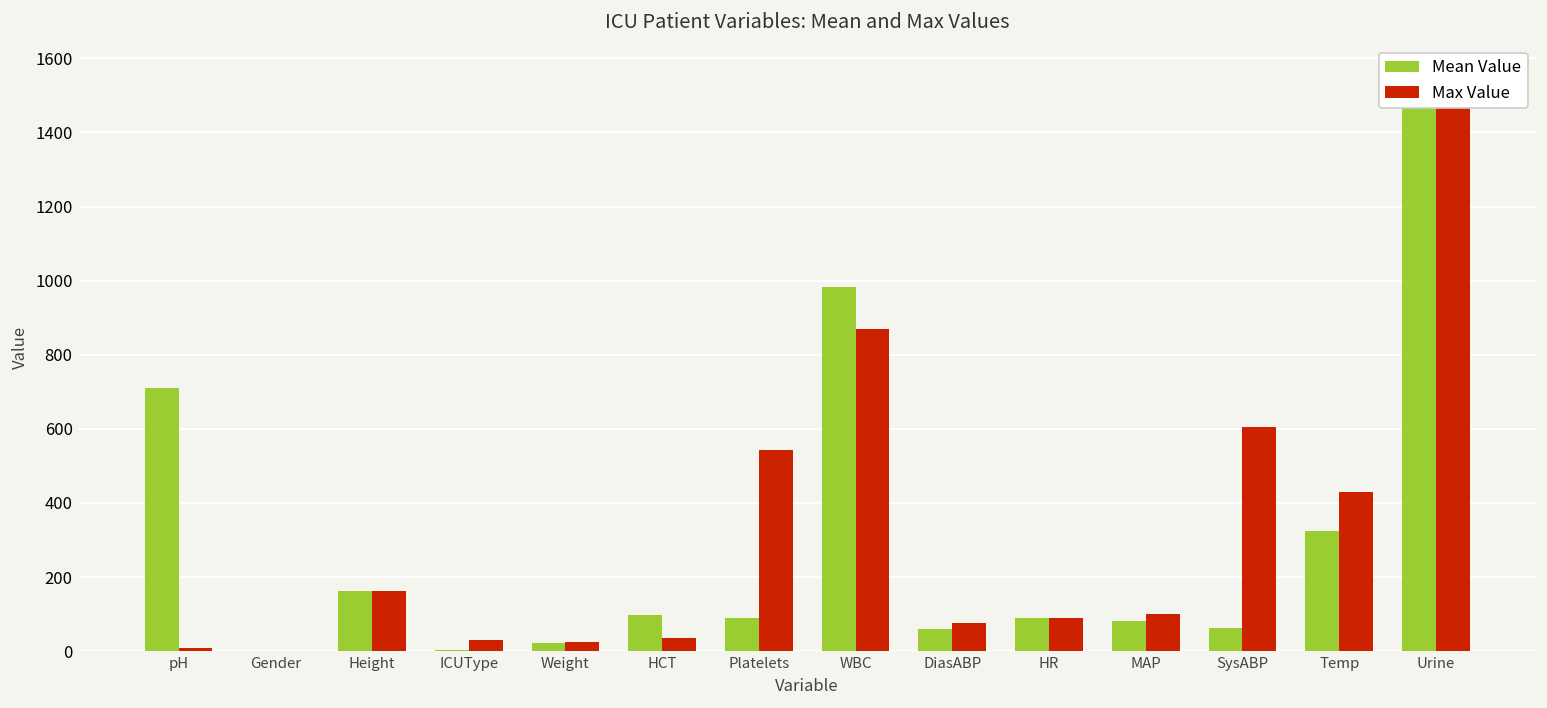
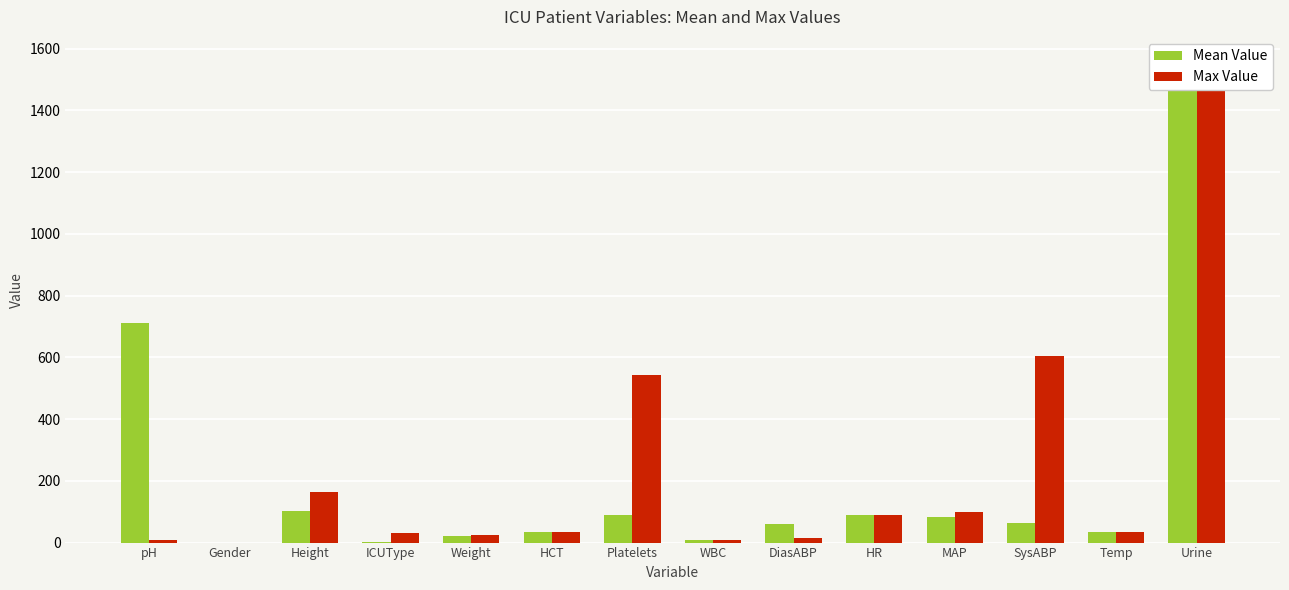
  {
    "Mean Value": {
      "pH": 710,
      "Gender": 0,
-     "Height": 160,
+     "Height": 100,
      "Weight": 20,
-     "HCT": 100,
+     "HCT": 30,
      "Platelets": 90,
-     "WBC": 980,
+     "WBC": 10,
      "DiasABP": 60,
      "HR": 90,
      "MAP": 80,
      "SysABP": 60,
-     "Temp": 330
+     "Temp": 40
    },
    "Max Value": {
      "Gender": 0,
      "Height": 160,
      "ICUType": 30,
      "Weight": 20,
      "HCT": 30,
      "Platelets": 540,
-     "WBC": 870,
-     "DiasABP": 80,
+     "WBC": 10,
+     "DiasABP": 10,
      "HR": 90,
      "MAP": 100,
      "SysABP": 610,
-     "Temp": 430
+     "Temp": 40
    }
  }
